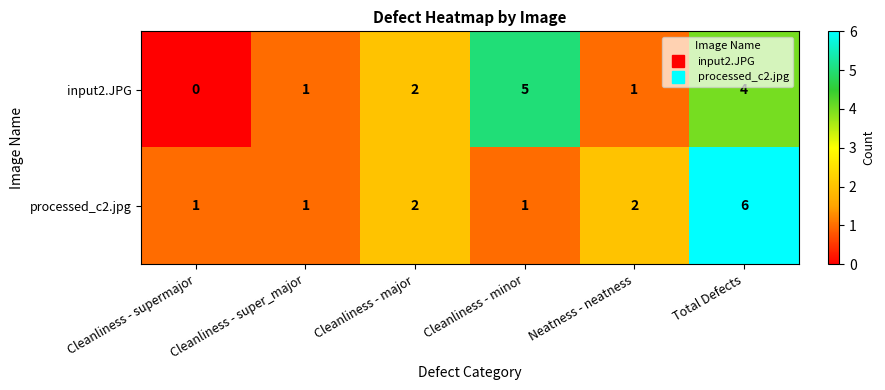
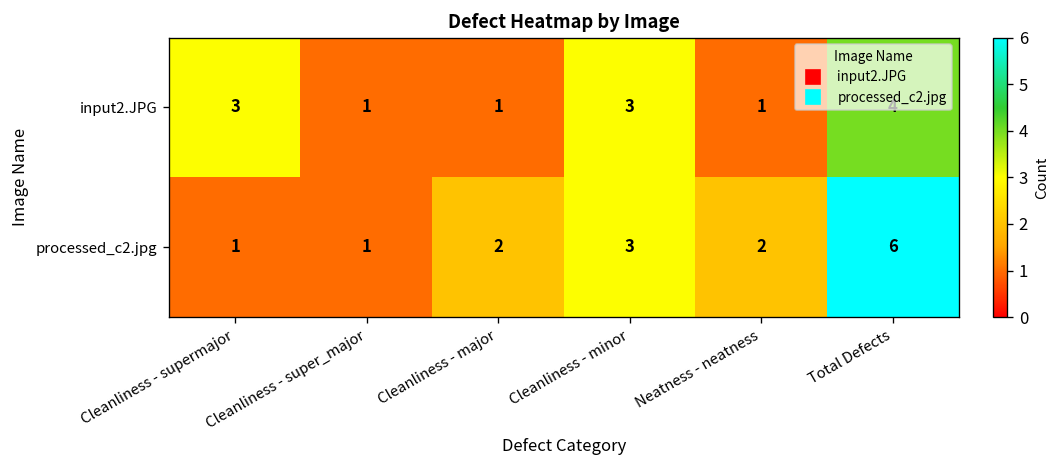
  {
    "input2.JPG": {
-     "Cleanliness - supermajor": 0,
+     "Cleanliness - supermajor": 3,
      "Cleanliness - super_major": 1,
-     "Cleanliness - major": 2,
-     "Cleanliness - minor": 5,
+     "Cleanliness - major": 1,
+     "Cleanliness - minor": 3,
      "Neatness - neatness": 1
    },
    "processed_c2.jpg": {
      "Cleanliness - supermajor": 1,
      "Cleanliness - super_major": 1,
      "Cleanliness - major": 2,
-     "Cleanliness - minor": 1,
+     "Cleanliness - minor": 3,
      "Neatness - neatness": 2,
      "Total Defects": 6
    }
  }
